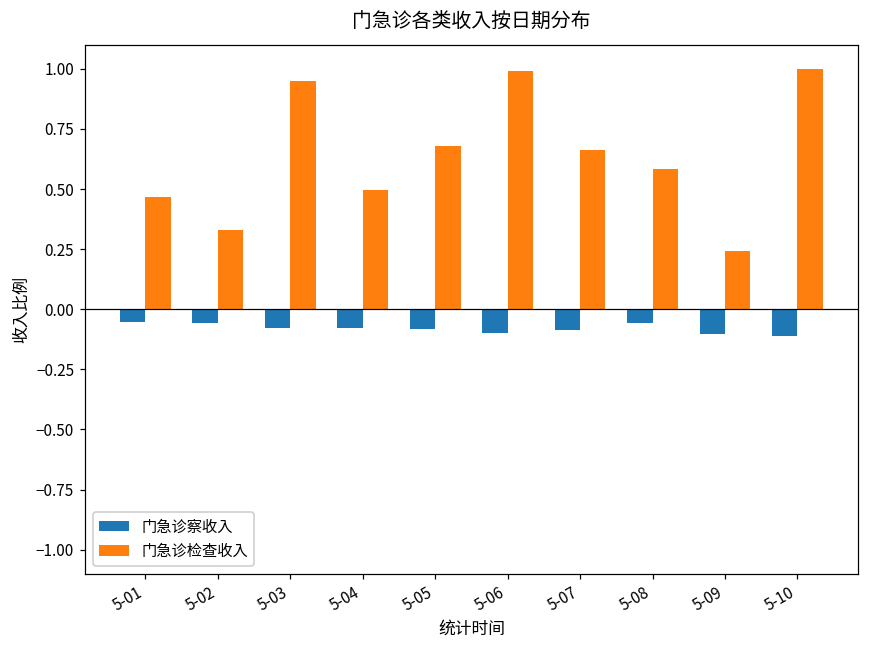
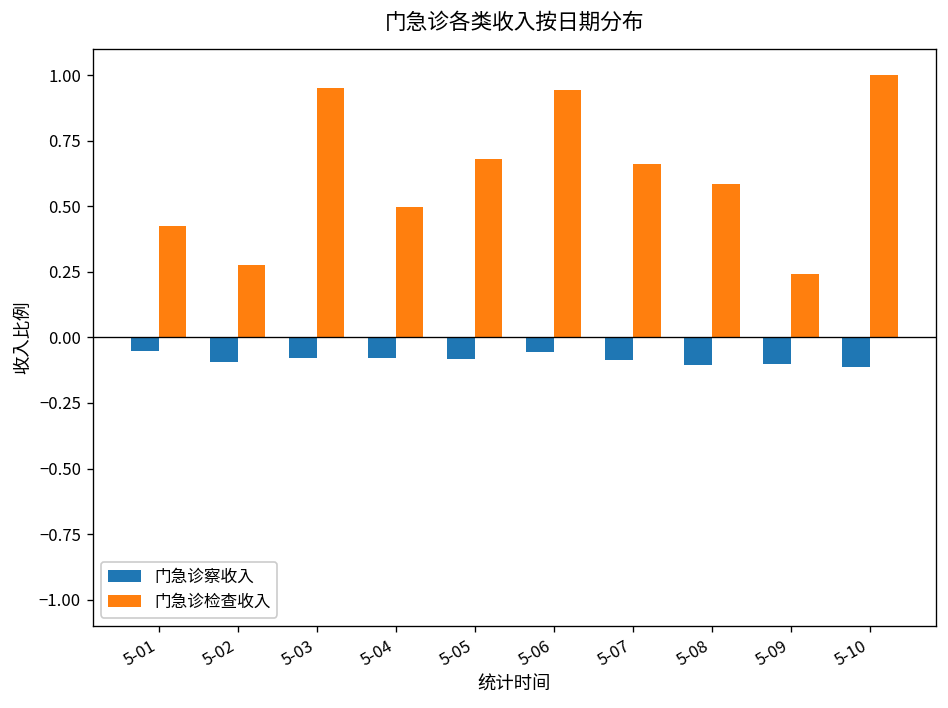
  {
    "门急诊察收入": {
      "5-01": -0.05,
-     "5-02": -0.06,
+     "5-02": -0.10,
      "5-03": -0.08,
      "5-04": -0.08,
      "5-05": -0.08,
-     "5-06": -0.10,
+     "5-06": -0.06,
      "5-07": -0.09,
-     "5-08": -0.06,
+     "5-08": -0.11,
      "5-09": -0.10,
      "5-10": -0.11
    },
    "门急诊检查收入": {
-     "5-01": 0.47,
-     "5-02": 0.33,
+     "5-01": 0.42,
+     "5-02": 0.28,
      "5-03": 0.95,
      "5-04": 0.50,
      "5-05": 0.68,
-     "5-06": 0.99,
+     "5-06": 0.94,
      "5-07": 0.66,
      "5-08": 0.58,
      "5-09": 0.24,
      "5-10": 1.00
    }
  }
